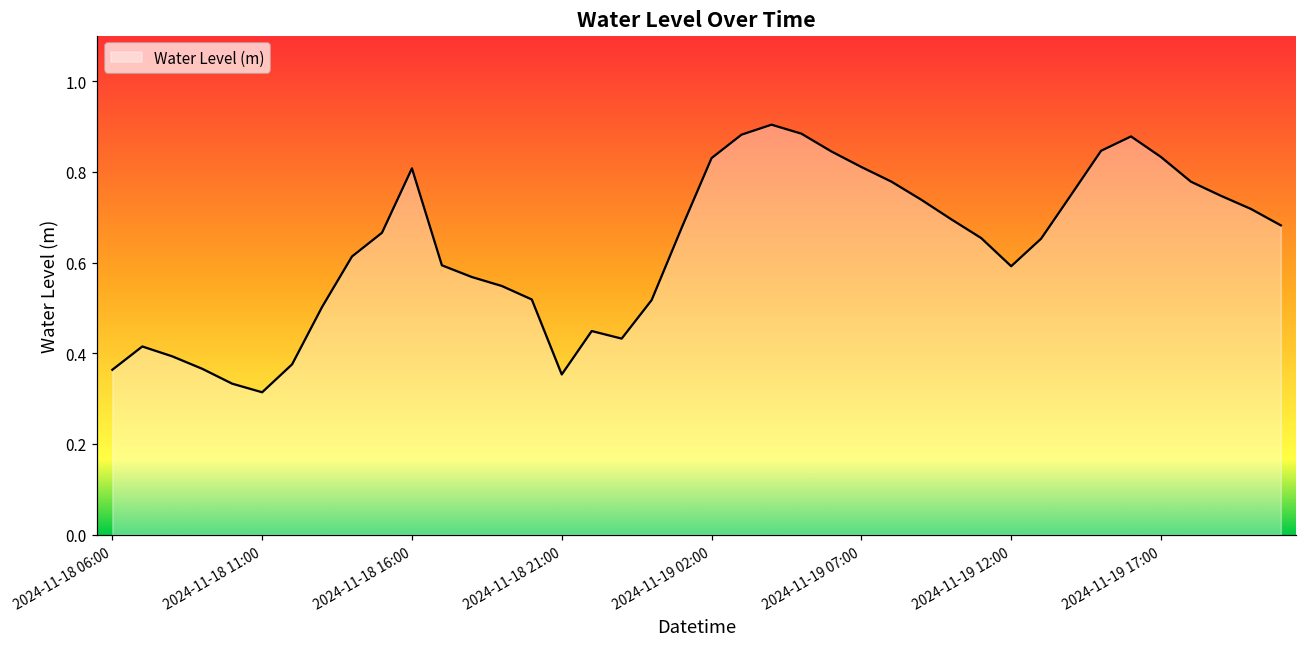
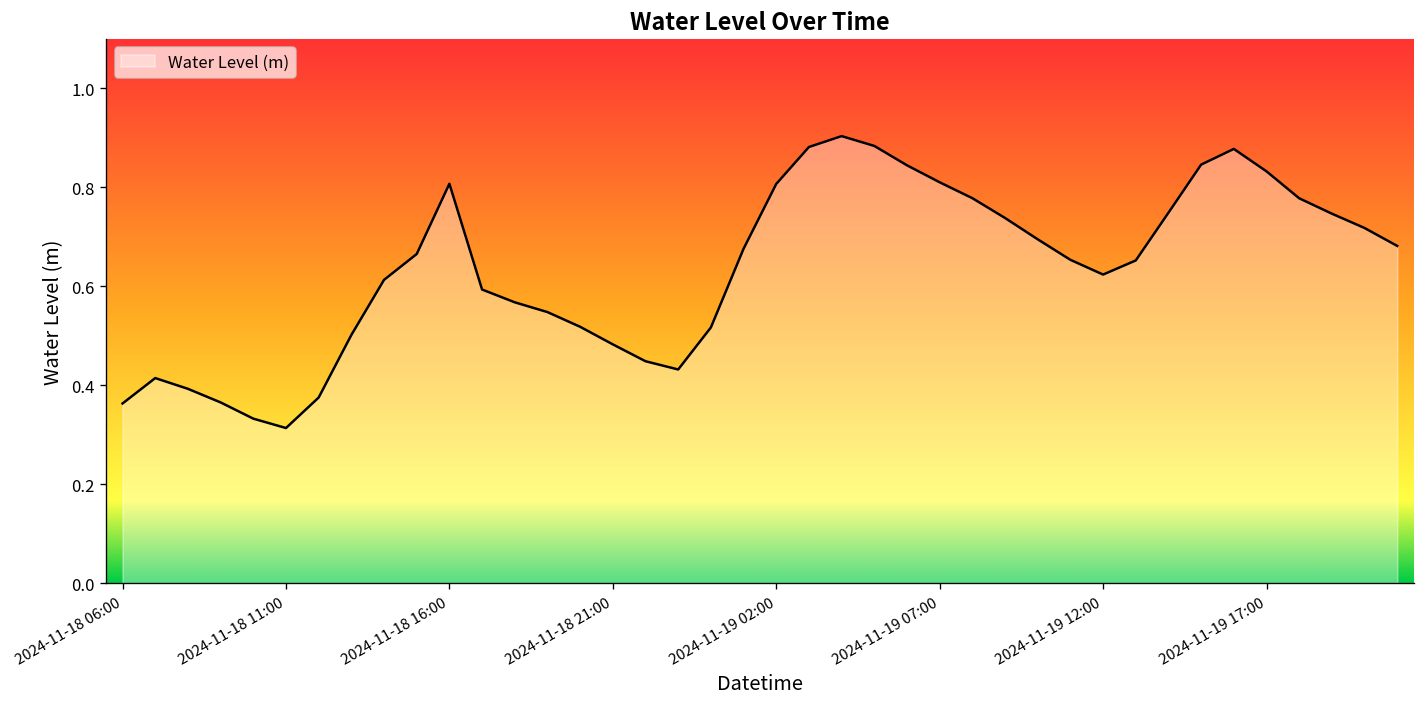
  {
    "2024-11-18 06:00": 0.36,
    "2024-11-18 11:00": 0.31,
    "2024-11-18 16:00": 0.81,
-   "2024-11-18 21:00": 0.35,
-   "2024-11-19 02:00": 0.83,
+   "2024-11-18 21:00": 0.48,
+   "2024-11-19 02:00": 0.81,
    "2024-11-19 07:00": 0.81,
-   "2024-11-19 12:00": 0.59,
+   "2024-11-19 12:00": 0.62,
    "2024-11-19 17:00": 0.83
  }
